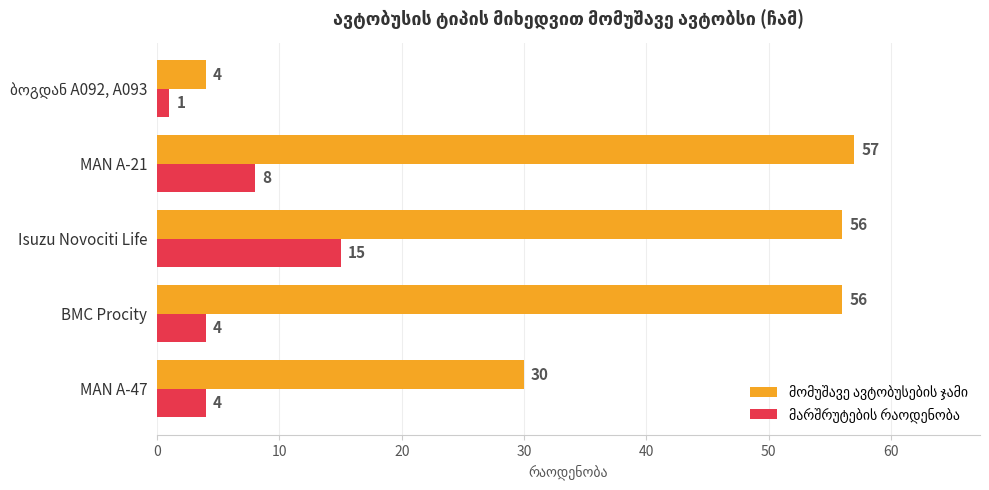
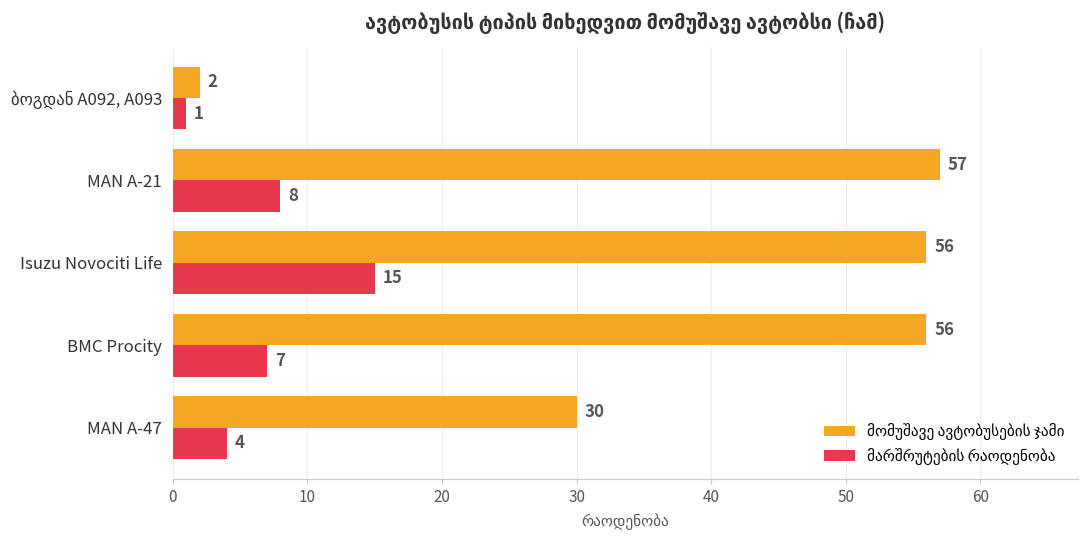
  {
    "მომუშავე ავტობუსების ჯამი": {
-     "ბოგდან А092, A093": 4,
+     "ბოგდან А092, A093": 2,
      "MAN A-21": 57,
      "Isuzu Novociti Life": 56,
      "BMC Procity": 56,
      "MAN A-47": 30
    },
    "მარშრუტების რაოდენობა": {
      "ბოგდან А092, A093": 1,
      "MAN A-21": 8,
      "Isuzu Novociti Life": 15,
-     "BMC Procity": 4,
+     "BMC Procity": 7,
      "MAN A-47": 4
    }
  }
